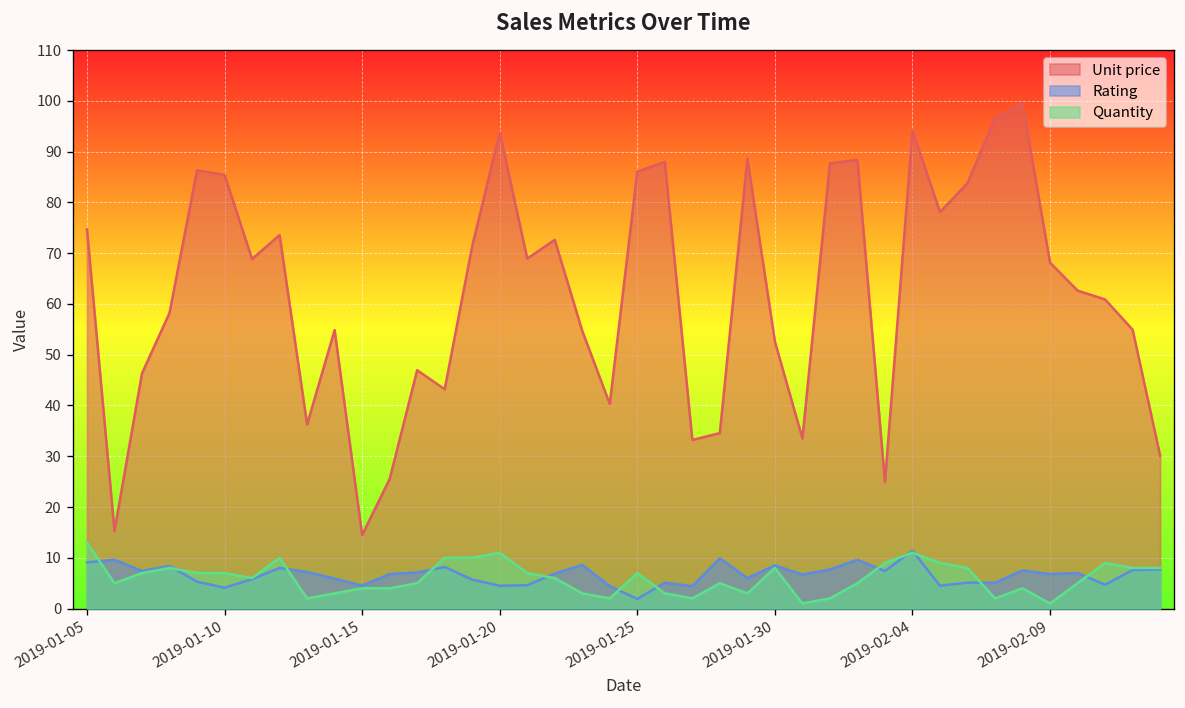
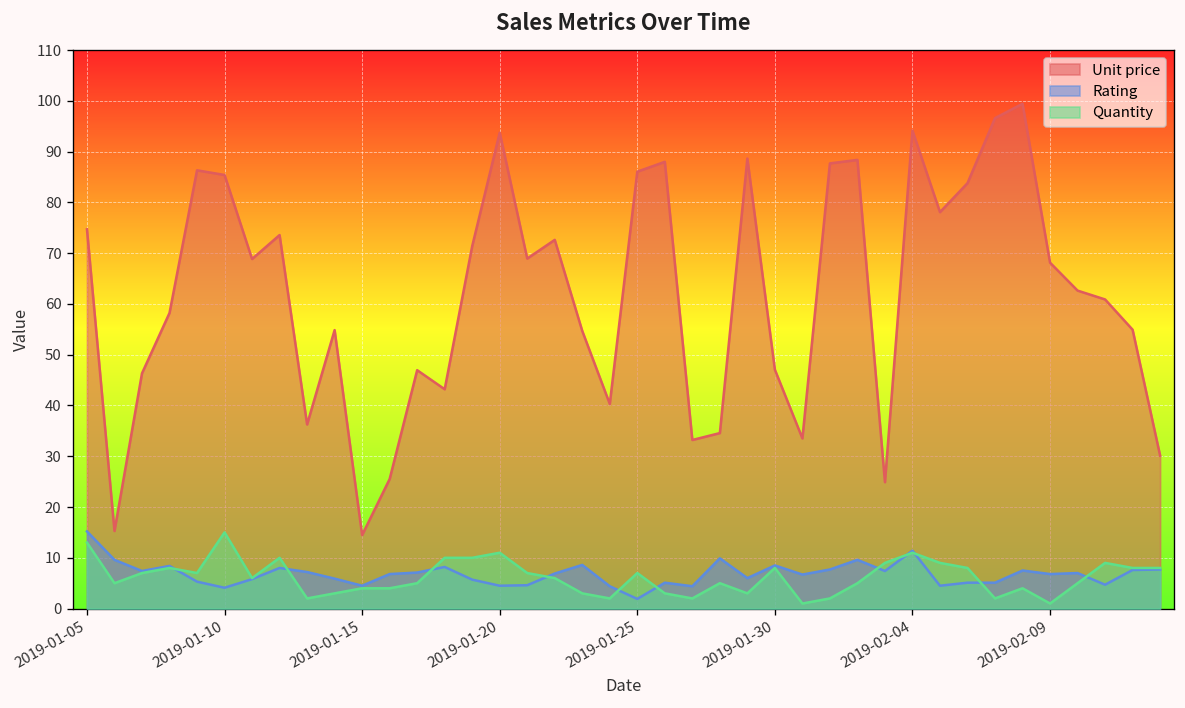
  {
    "Unit price": {
      "2019-01-05": 75,
      "2019-01-10": 85,
      "2019-01-15": 14,
      "2019-01-20": 94,
      "2019-01-25": 86,
-     "2019-01-30": 53,
+     "2019-01-30": 47,
      "2019-02-04": 94,
      "2019-02-09": 68
    },
    "Rating": {
-     "2019-01-05": 9,
+     "2019-01-05": 15,
      "2019-01-10": 4,
      "2019-01-20": 5,
      "2019-01-25": 2,
      "2019-02-09": 7
    },
    "Quantity": {
      "2019-01-05": 13,
-     "2019-01-10": 7,
+     "2019-01-10": 15,
      "2019-01-20": 11,
      "2019-01-25": 7,
      "2019-02-09": 1
    }
  }
